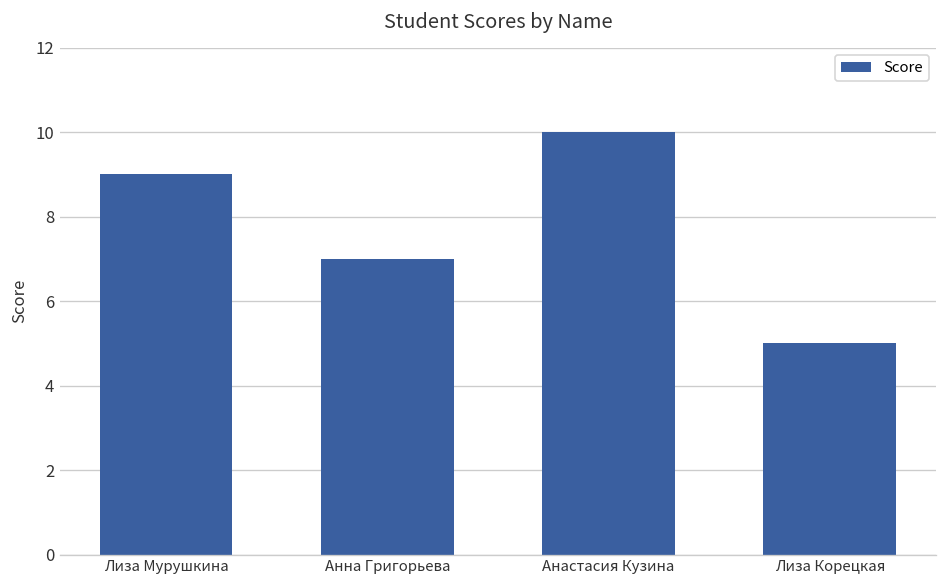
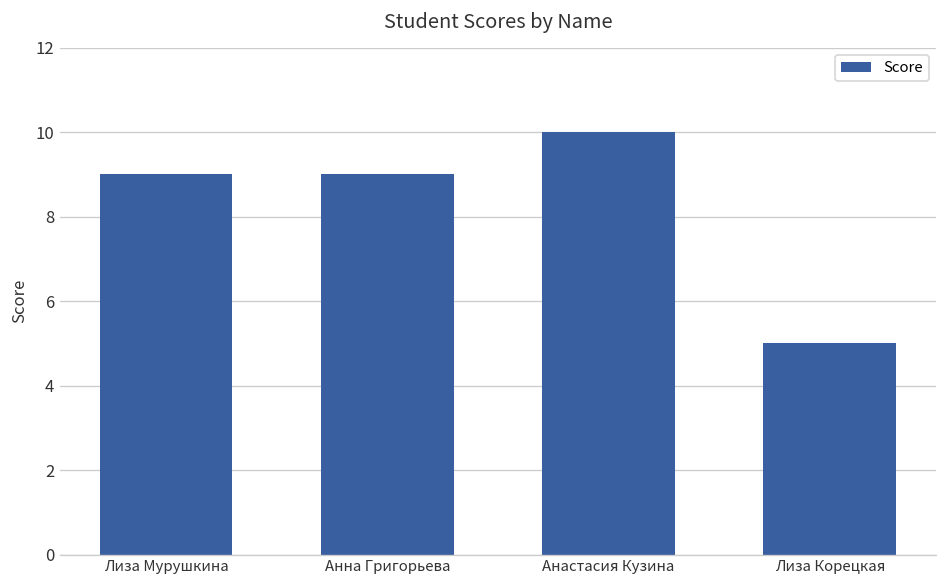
  {
    "Лиза Мурушкина": 9,
-   "Анна Григорьева": 7,
+   "Анна Григорьева": 9,
    "Анастасия Кузина": 10,
    "Лиза Корецкая": 5
  }
